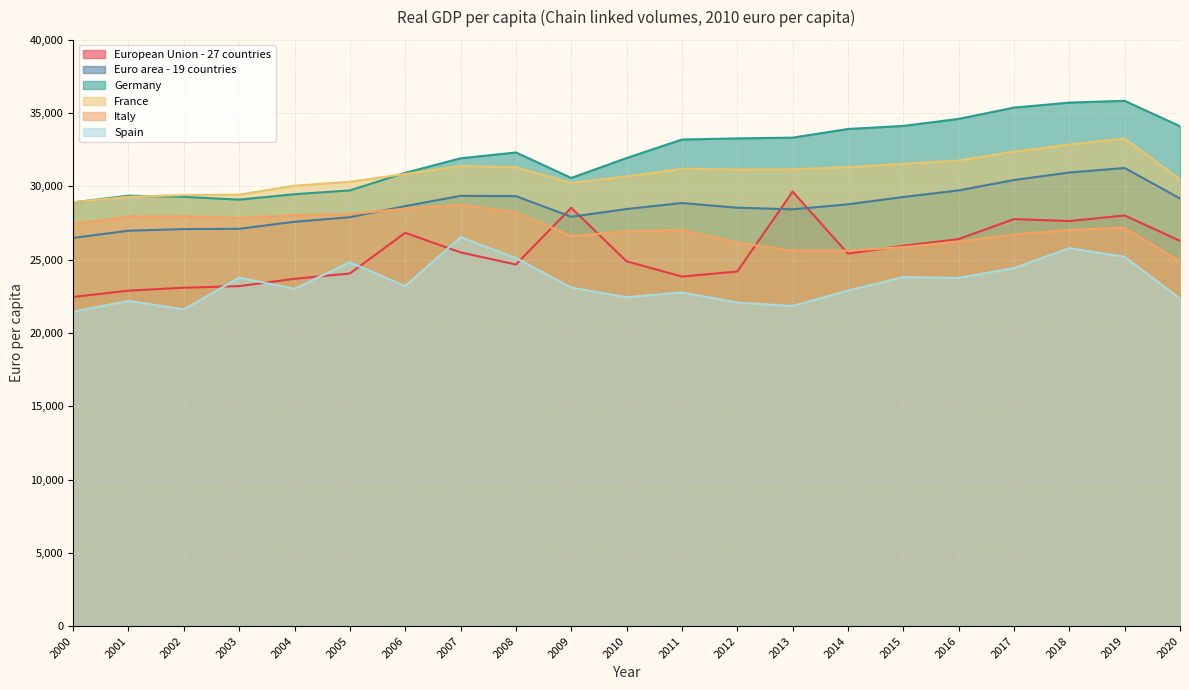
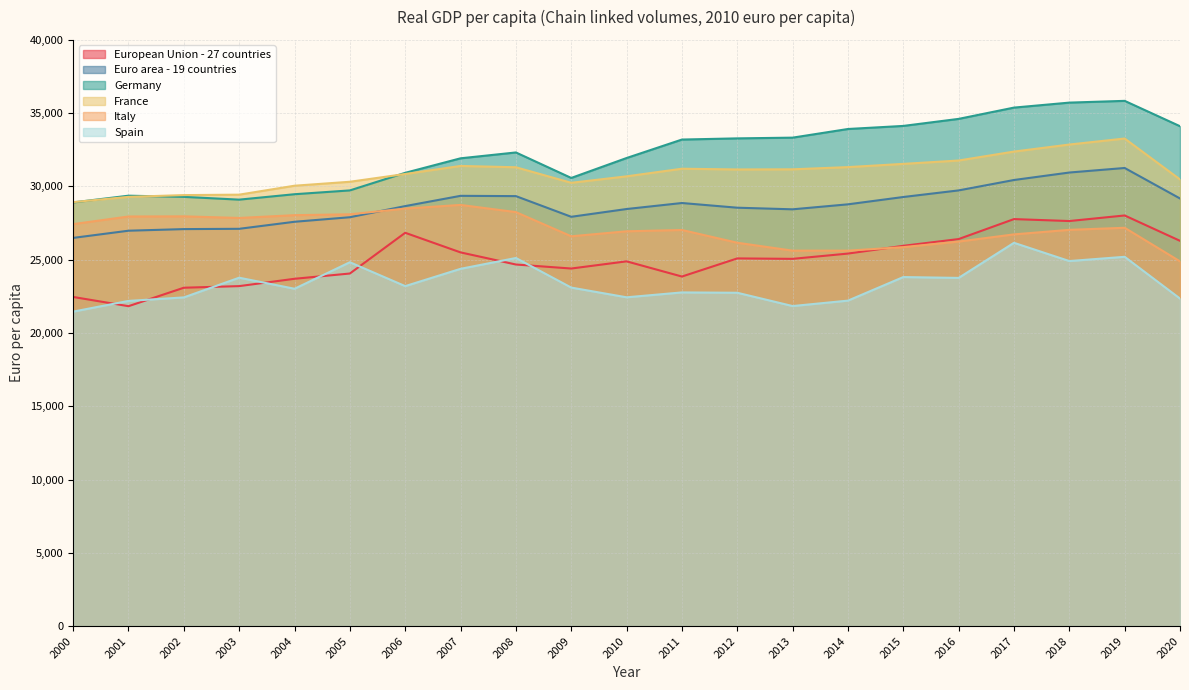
  {
    "European Union - 27 countries": {
      "2000": "22,500",
-     "2001": "22,900",
+     "2001": "21,800",
      "2002": "23,100",
      "2003": "23,200",
      "2004": "23,700",
      "2005": "24,100",
      "2006": "26,800",
      "2007": "25,500",
      "2008": "24,700",
-     "2009": "28,500",
+     "2009": "24,400",
      "2010": "24,900",
      "2011": "23,900",
-     "2012": "24,200",
-     "2013": "29,600",
+     "2012": "25,100",
+     "2013": "25,100",
      "2014": "25,400",
      "2017": "27,800",
      "2018": "27,600",
      "2019": "28,000",
      "2020": "26,300"
    },
    "Spain": {
      "2000": "21,500",
      "2001": "22,200",
-     "2002": "21,600",
+     "2002": "22,400",
      "2003": "23,800",
      "2004": "23,000",
      "2005": "24,800",
      "2006": "23,200",
-     "2007": "26,500",
+     "2007": "24,400",
      "2008": "25,100",
      "2009": "23,100",
      "2010": "22,400",
      "2011": "22,800",
-     "2012": "22,100",
+     "2012": "22,700",
      "2013": "21,800",
-     "2014": "22,900",
+     "2014": "22,200",
      "2015": "23,800",
      "2016": "23,800",
-     "2017": "24,400",
-     "2018": "25,800",
+     "2017": "26,200",
+     "2018": "24,900",
      "2019": "25,200",
      "2020": "22,400"
    }
  }
